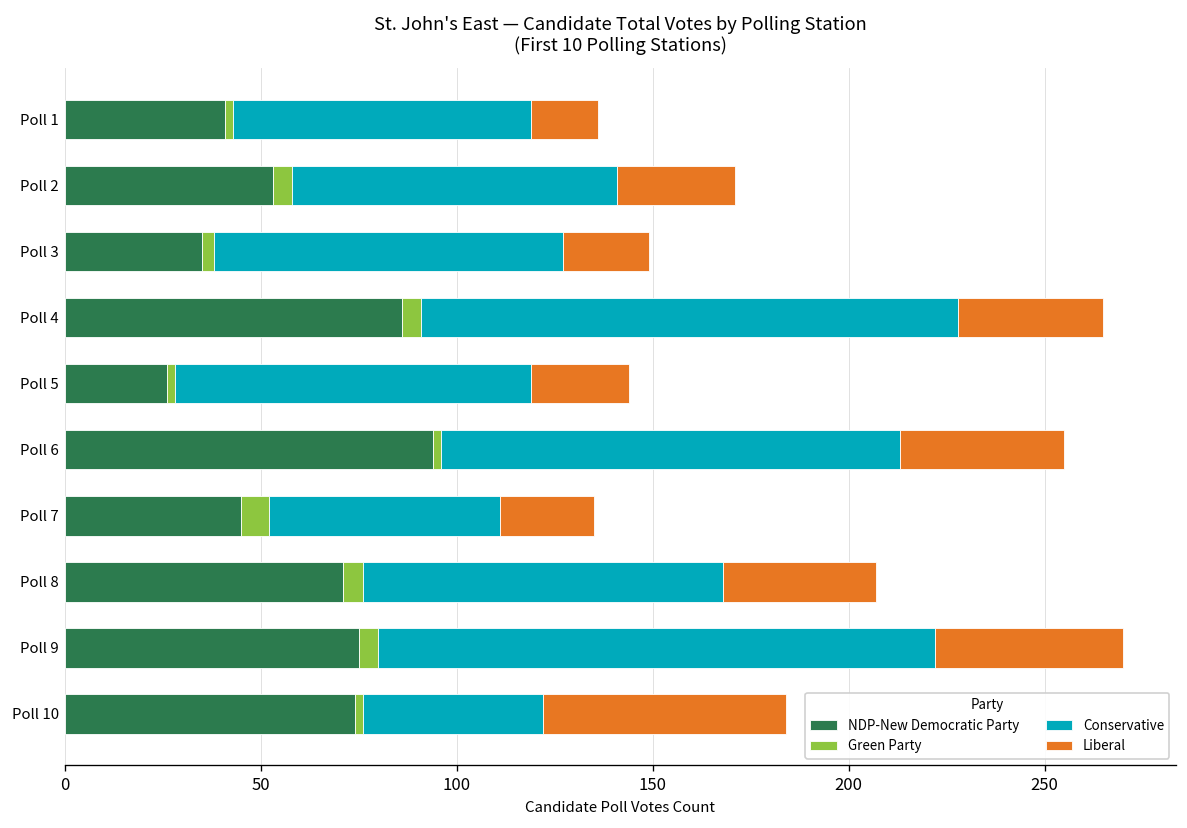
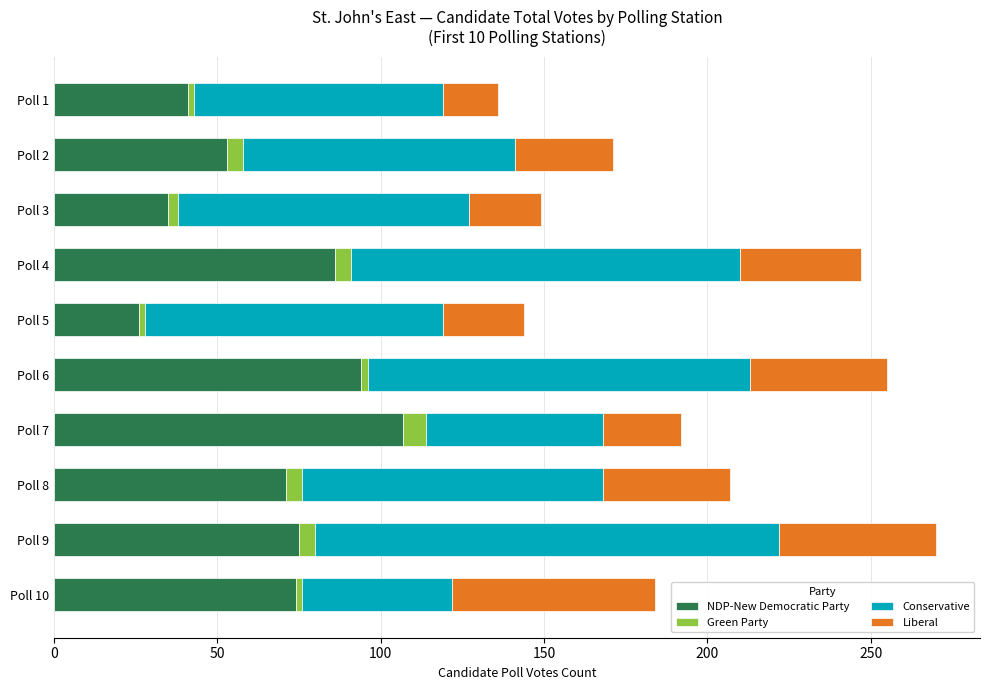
  {
    "NDP-New Democratic Party": {
      "Poll 1": 41,
      "Poll 2": 53,
      "Poll 3": 35,
      "Poll 4": 86,
      "Poll 5": 26,
      "Poll 6": 94,
-     "Poll 7": 45,
+     "Poll 7": 107,
      "Poll 8": 71,
      "Poll 9": 75,
      "Poll 10": 74
    },
    "Green Party": {
      "Poll 1": 2,
      "Poll 2": 5,
      "Poll 3": 3,
      "Poll 4": 5,
      "Poll 5": 2,
      "Poll 6": 2,
      "Poll 7": 7,
      "Poll 8": 5,
      "Poll 9": 5,
      "Poll 10": 2
    },
    "Conservative": {
      "Poll 1": 76,
      "Poll 2": 83,
      "Poll 3": 89,
-     "Poll 4": 137,
+     "Poll 4": 119,
      "Poll 5": 91,
      "Poll 6": 117,
-     "Poll 7": 59,
+     "Poll 7": 54,
      "Poll 8": 92,
      "Poll 9": 142,
      "Poll 10": 46
    },
    "Liberal": {
      "Poll 1": 17,
      "Poll 2": 30,
      "Poll 3": 22,
      "Poll 4": 37,
      "Poll 5": 25,
      "Poll 6": 42,
      "Poll 7": 24,
      "Poll 8": 39,
      "Poll 9": 48,
      "Poll 10": 62
    }
  }
